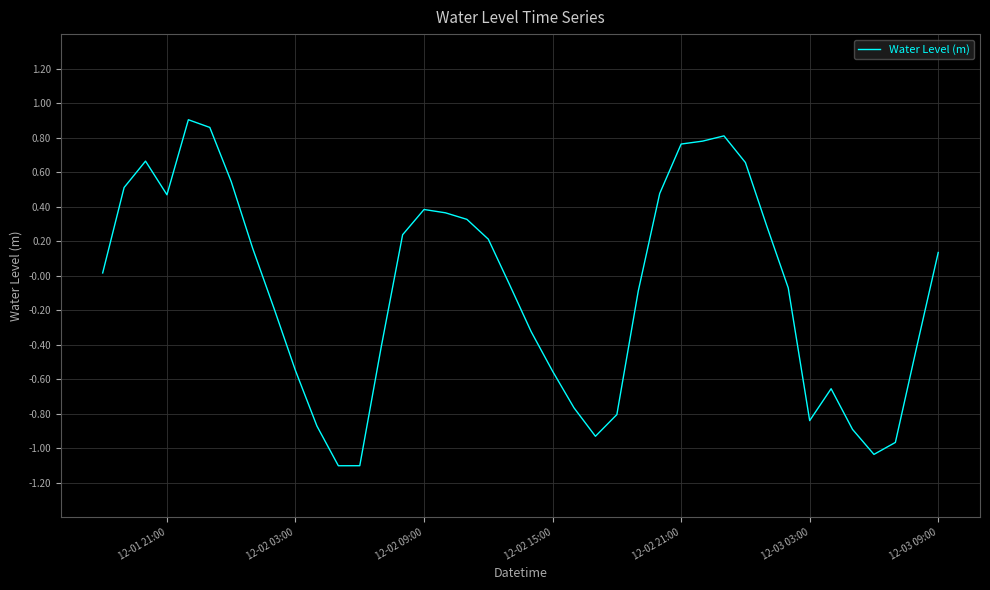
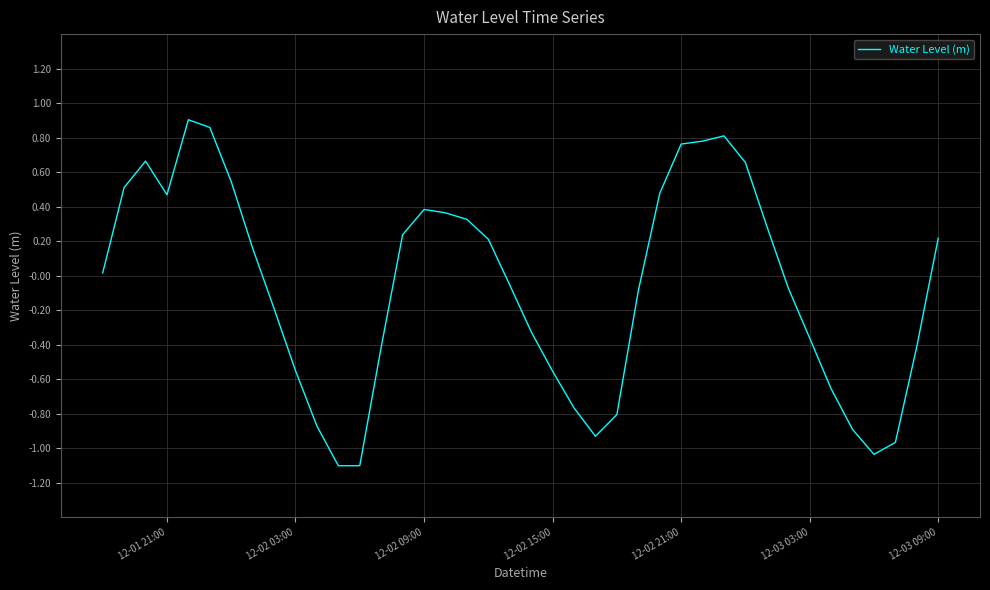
  {
    "12-01 21:00": 0.47,
    "12-02 03:00": -0.55,
    "12-02 09:00": 0.38,
    "12-02 15:00": -0.55,
    "12-02 21:00": 0.76,
-   "12-03 03:00": -0.84,
-   "12-03 09:00": 0.13
+   "12-03 03:00": -0.36,
+   "12-03 09:00": 0.22
  }
